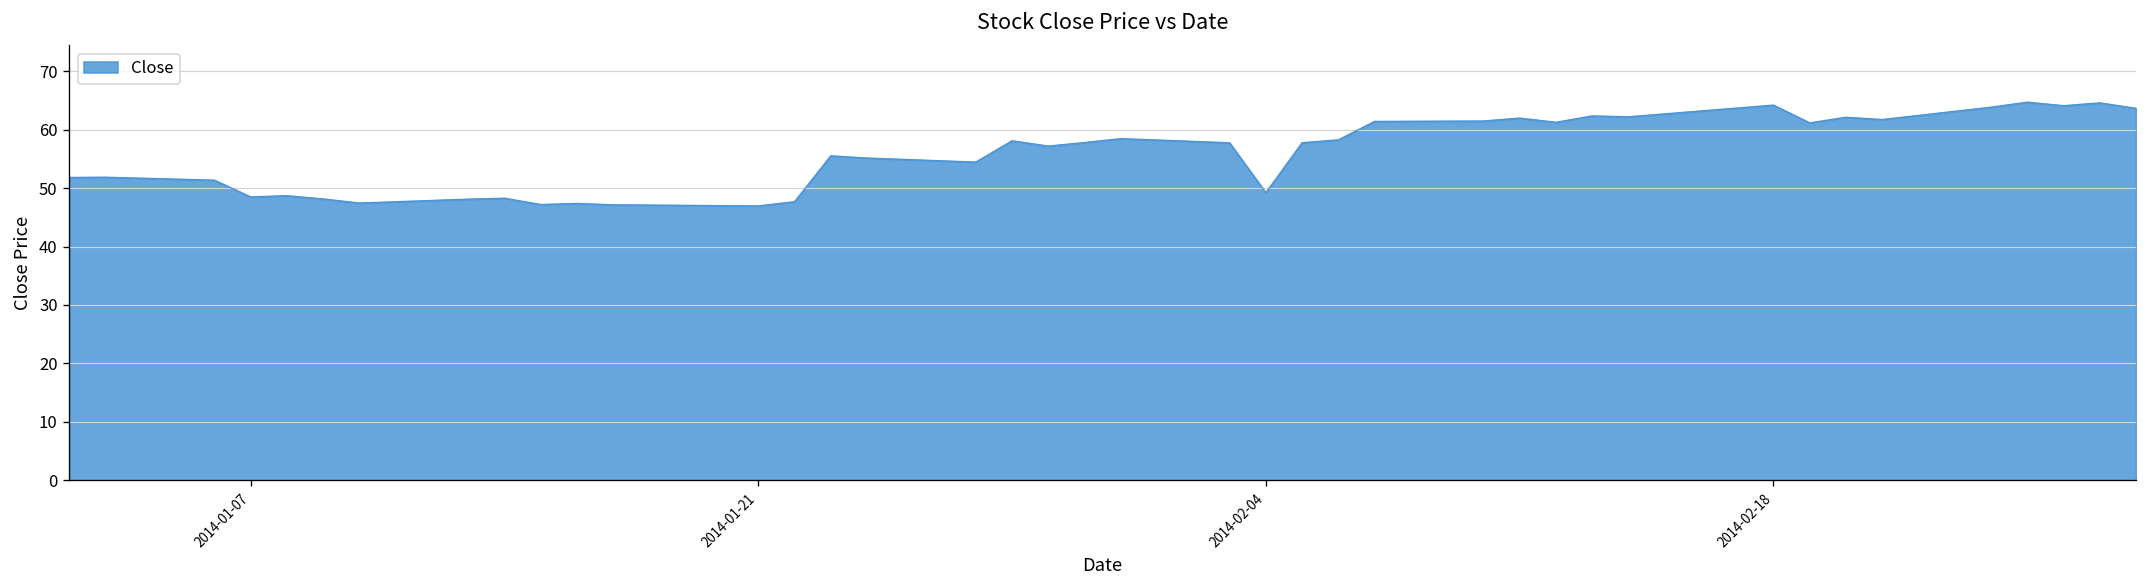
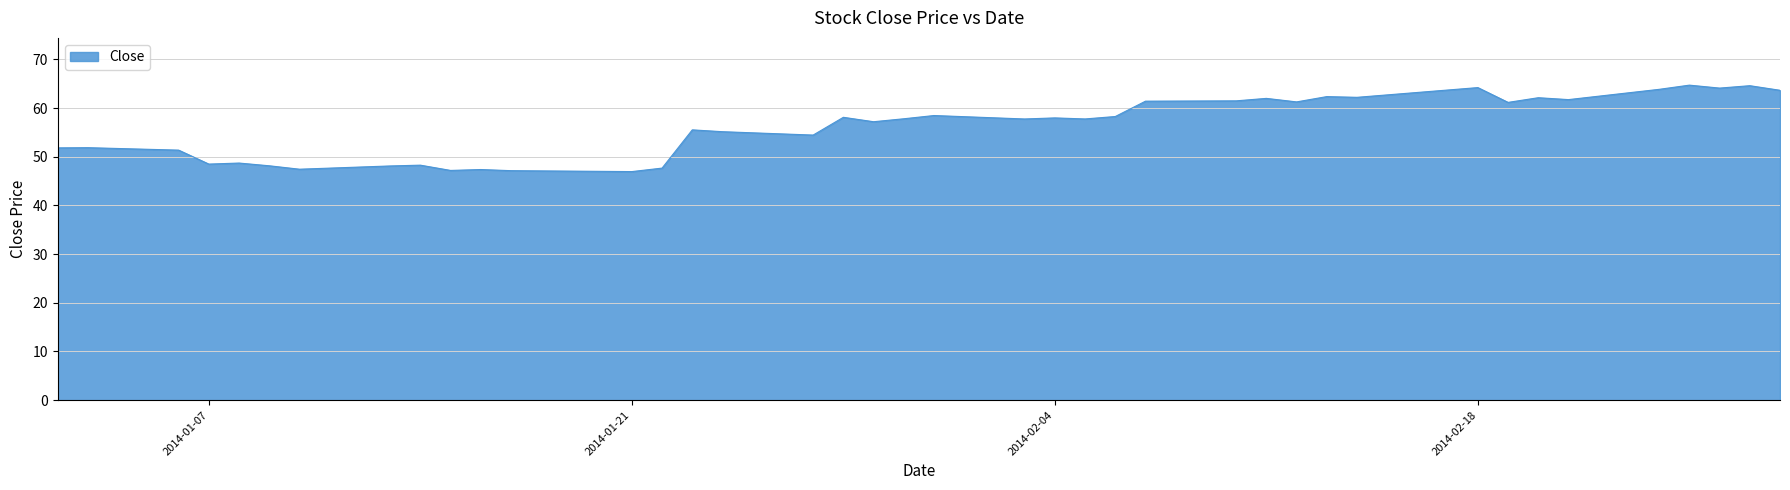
  {
    "2014-01-07": 49,
    "2014-01-21": 47,
-   "2014-02-04": 49,
+   "2014-02-04": 58,
    "2014-02-18": 64
  }
